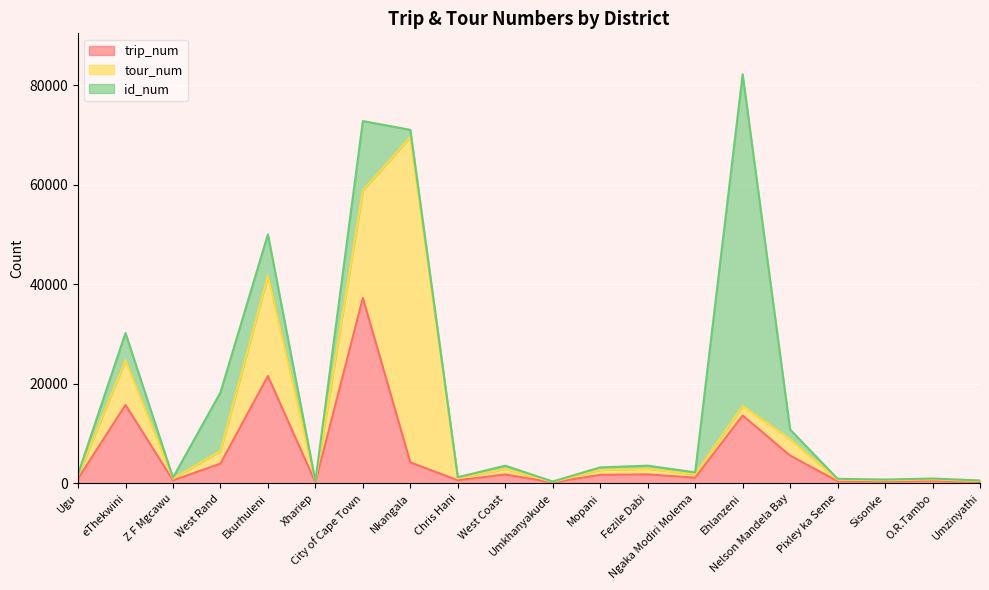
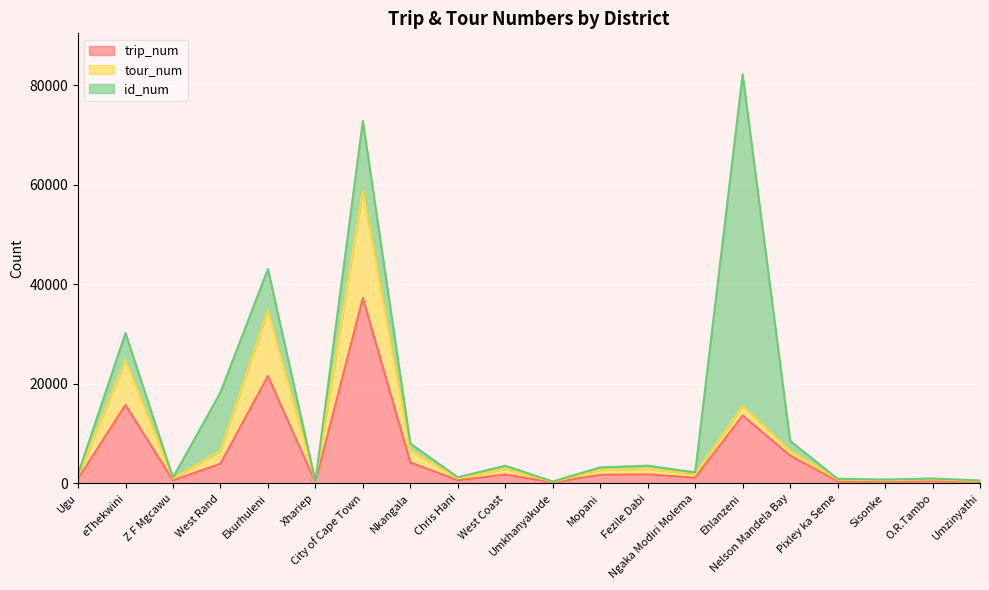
  {
    "trip_num": {
      "Ugu": 1000,
      "eThekwini": 16000,
      "West Rand": 4000,
      "Ekurhuleni": 22000,
      "City of Cape Town": 37000,
      "Nkangala": 4000,
      "West Coast": 2000,
      "Mopani": 2000,
      "Fezile Dabi": 2000,
      "Ngaka Modiri Molema": 1000,
      "Ehlanzeni": 14000,
      "Nelson Mandela Bay": 6000
    },
    "tour_num": {
      "eThekwini": 9000,
      "West Rand": 3000,
-     "Ekurhuleni": 20000,
+     "Ekurhuleni": 13000,
      "City of Cape Town": 22000,
-     "Nkangala": 65000,
+     "Nkangala": 2000,
      "West Coast": 1000,
      "Mopani": 1000,
      "Fezile Dabi": 1000,
      "Ehlanzeni": 2000,
-     "Nelson Mandela Bay": 3000
+     "Nelson Mandela Bay": 1000
    },
    "id_num": {
      "eThekwini": 5000,
      "West Rand": 12000,
      "Ekurhuleni": 8000,
      "City of Cape Town": 14000,
      "Nkangala": 1000,
      "West Coast": 1000,
      "Mopani": 1000,
      "Fezile Dabi": 1000,
      "Ehlanzeni": 67000,
      "Nelson Mandela Bay": 2000
    }
  }
